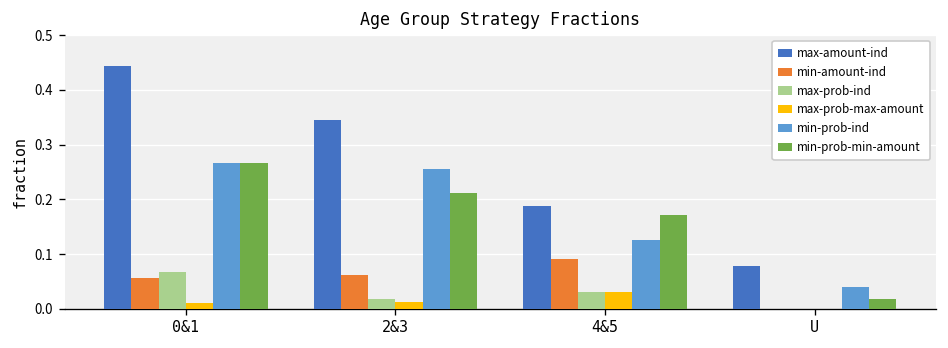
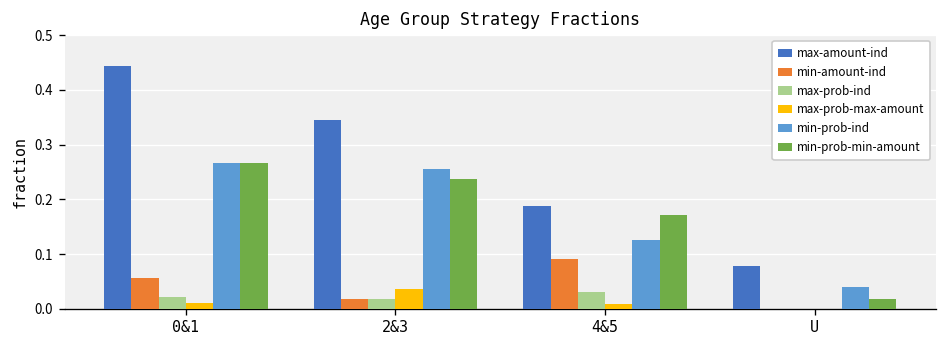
  {
    "min-amount-ind": {
      "0&1": 0.06,
-     "2&3": 0.06,
+     "2&3": 0.02,
      "4&5": 0.09,
      "U": 0.00
    },
    "max-prob-ind": {
-     "0&1": 0.07,
+     "0&1": 0.02,
      "2&3": 0.02,
      "4&5": 0.03,
      "U": 0.00
    },
    "max-prob-max-amount": {
      "0&1": 0.01,
-     "2&3": 0.01,
-     "4&5": 0.03,
+     "2&3": 0.04,
+     "4&5": 0.01,
      "U": 0.00
    },
    "min-prob-min-amount": {
      "0&1": 0.27,
-     "2&3": 0.21,
+     "2&3": 0.24,
      "4&5": 0.17,
      "U": 0.02
    }
  }
